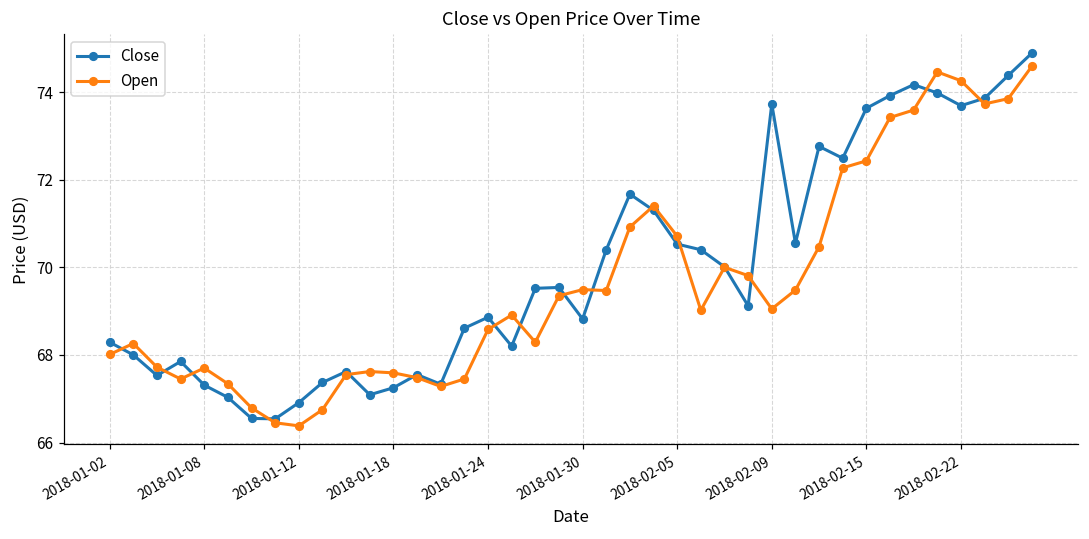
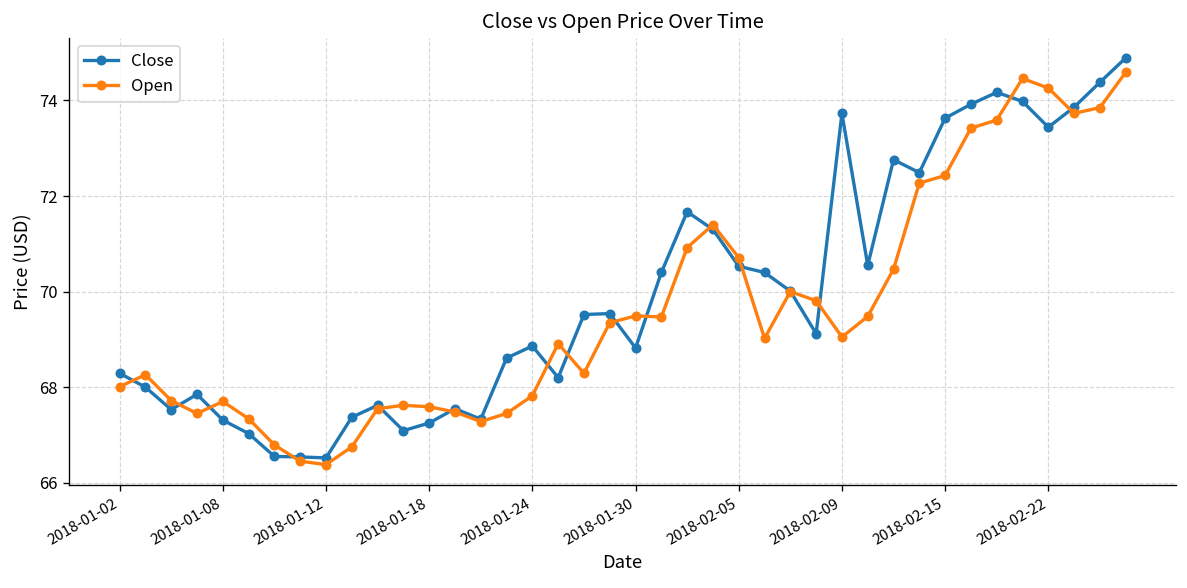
  {
    "Close": {
      "2018-01-02": 68.3,
      "2018-01-08": 67.3,
-     "2018-01-12": 66.9,
+     "2018-01-12": 66.5,
      "2018-01-18": 67.3,
      "2018-01-24": 68.9,
      "2018-01-30": 68.8,
      "2018-02-05": 70.5,
      "2018-02-09": 73.7,
      "2018-02-15": 73.6,
-     "2018-02-22": 73.7
+     "2018-02-22": 73.4
    },
    "Open": {
      "2018-01-02": 68.0,
      "2018-01-08": 67.7,
      "2018-01-12": 66.4,
      "2018-01-18": 67.6,
-     "2018-01-24": 68.6,
+     "2018-01-24": 67.8,
      "2018-01-30": 69.5,
      "2018-02-05": 70.7,
      "2018-02-09": 69.1,
      "2018-02-15": 72.4,
      "2018-02-22": 74.3
    }
  }
